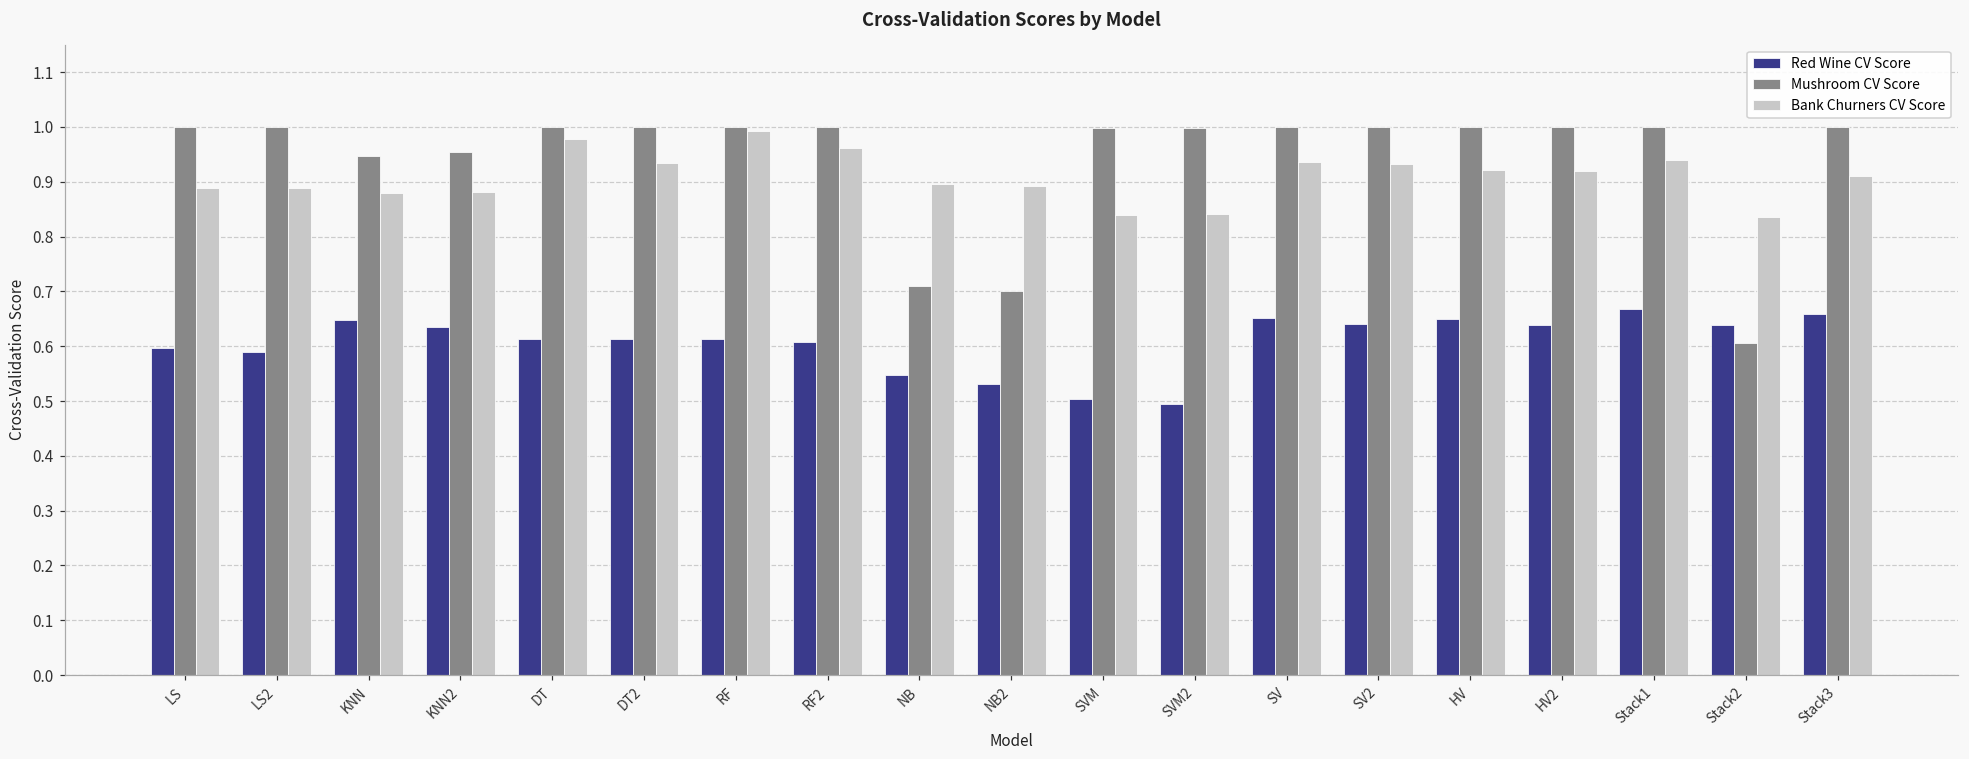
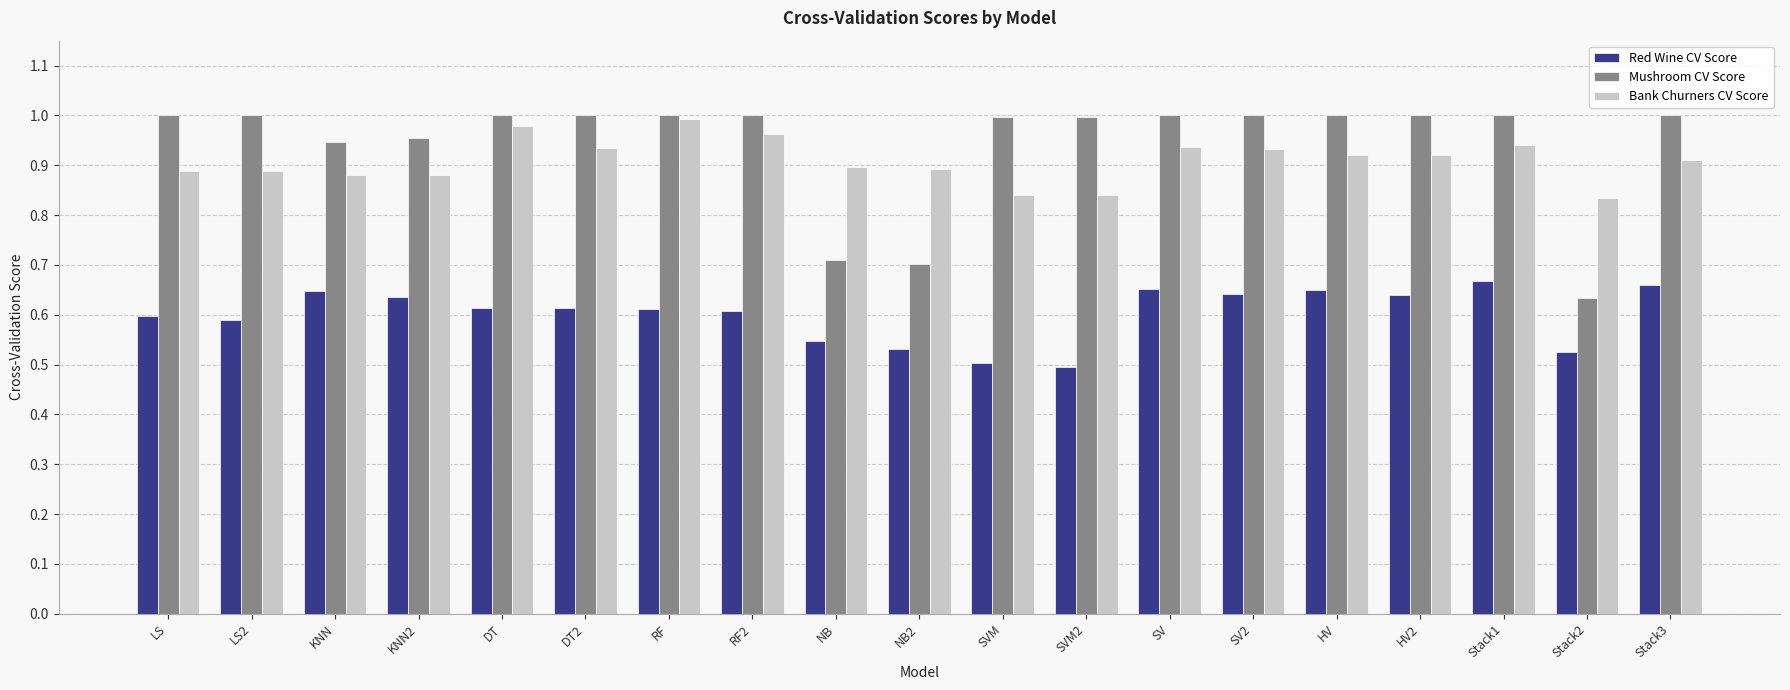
  {
    "Red Wine CV Score": {
      "LS": 0.60,
      "LS2": 0.59,
      "KNN": 0.65,
      "KNN2": 0.64,
      "DT": 0.61,
      "DT2": 0.61,
      "RF": 0.61,
      "RF2": 0.61,
      "NB": 0.55,
      "NB2": 0.53,
      "SVM": 0.50,
      "SVM2": 0.50,
      "SV": 0.65,
      "SV2": 0.64,
      "HV": 0.65,
      "HV2": 0.64,
      "Stack1": 0.67,
-     "Stack2": 0.64,
+     "Stack2": 0.53,
      "Stack3": 0.66
    },
    "Mushroom CV Score": {
      "LS": 1.00,
      "LS2": 1.00,
      "KNN": 0.95,
      "KNN2": 0.96,
      "DT": 1.00,
      "DT2": 1.00,
      "RF": 1.00,
      "RF2": 1.00,
      "NB": 0.71,
      "NB2": 0.70,
      "SVM": 1.00,
      "SVM2": 1.00,
      "SV": 1.00,
      "SV2": 1.00,
      "HV": 1.00,
      "HV2": 1.00,
      "Stack1": 1.00,
-     "Stack2": 0.61,
+     "Stack2": 0.63,
      "Stack3": 1.00
    },
    "Bank Churners CV Score": {
      "LS": 0.89,
      "LS2": 0.89,
      "KNN": 0.88,
      "KNN2": 0.88,
      "DT": 0.98,
      "DT2": 0.93,
      "RF": 0.99,
      "RF2": 0.96,
      "NB": 0.90,
      "NB2": 0.89,
      "SVM": 0.84,
      "SVM2": 0.84,
      "SV": 0.94,
      "SV2": 0.93,
      "HV": 0.92,
      "HV2": 0.92,
      "Stack1": 0.94,
      "Stack2": 0.83,
      "Stack3": 0.91
    }
  }
